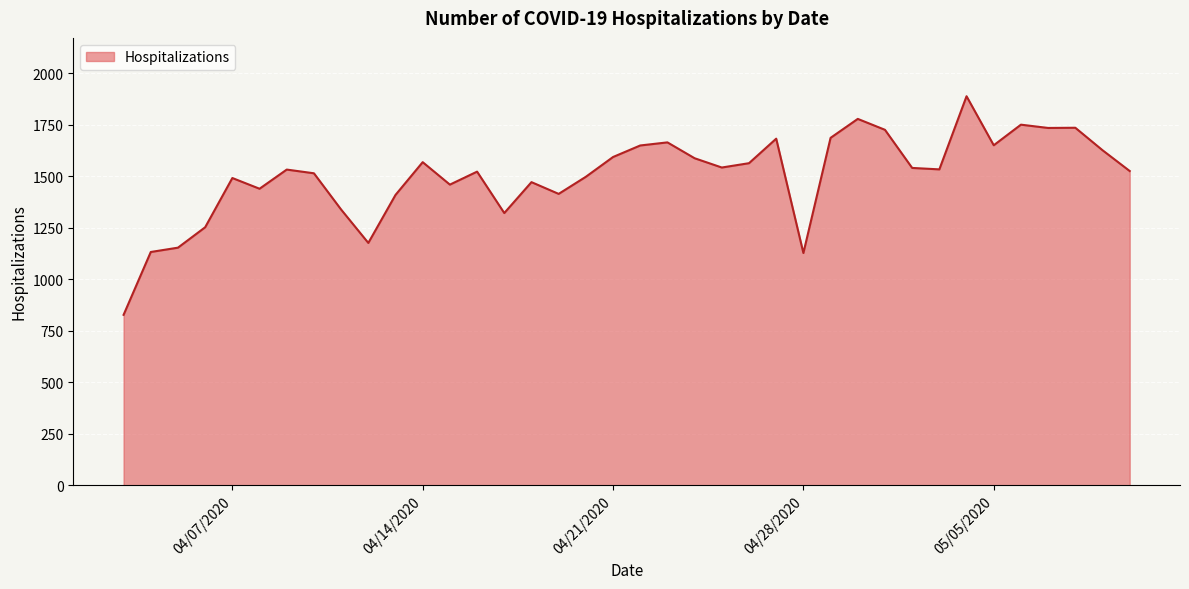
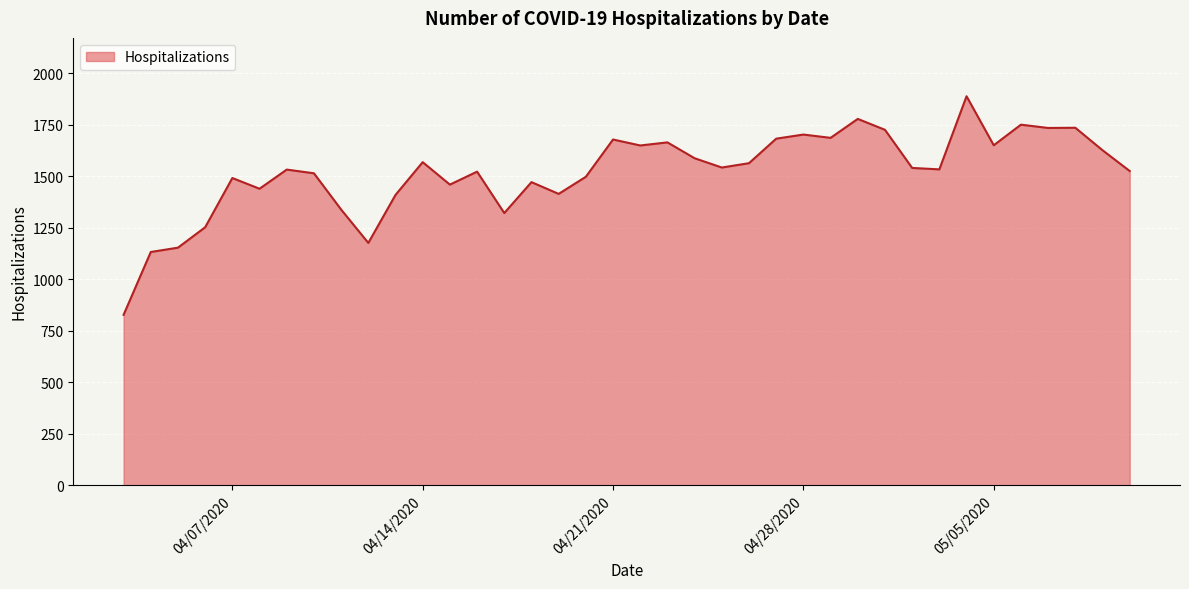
  {
    "04/07/2020": 1490,
    "04/14/2020": 1570,
-   "04/21/2020": 1590,
-   "04/28/2020": 1130,
+   "04/21/2020": 1680,
+   "04/28/2020": 1700,
    "05/05/2020": 1650
  }
